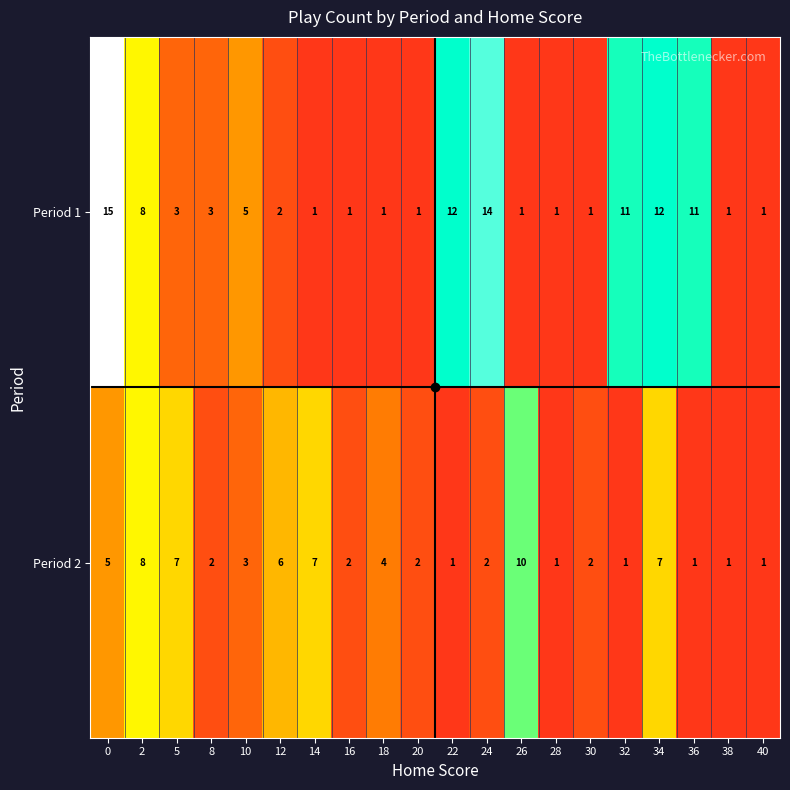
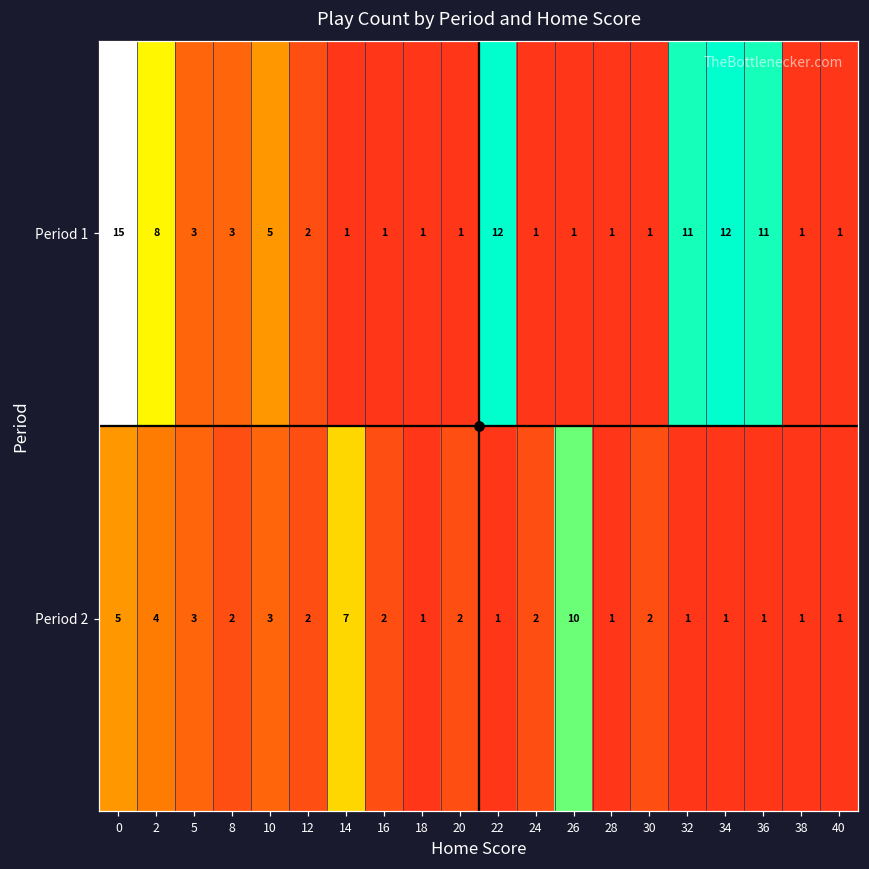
  {
    "Period 1": {
      "0": 15,
      "2": 8,
      "5": 3,
      "8": 3,
      "10": 5,
      "12": 2,
      "14": 1,
      "16": 1,
      "18": 1,
      "20": 1,
      "22": 12,
-     "24": 14,
+     "24": 1,
      "26": 1,
      "28": 1,
      "30": 1,
      "32": 11,
      "34": 12,
      "38": 1,
      "40": 1
    },
    "Period 2": {
      "0": 5,
-     "2": 8,
-     "5": 7,
+     "2": 4,
+     "5": 3,
      "8": 2,
      "10": 3,
-     "12": 6,
+     "12": 2,
      "14": 7,
      "16": 2,
-     "18": 4,
+     "18": 1,
      "20": 2,
      "22": 1,
      "24": 2,
      "26": 10,
      "28": 1,
      "30": 2,
      "32": 1,
-     "34": 7,
+     "34": 1,
      "36": 1,
      "38": 1,
      "40": 1
    }
  }
